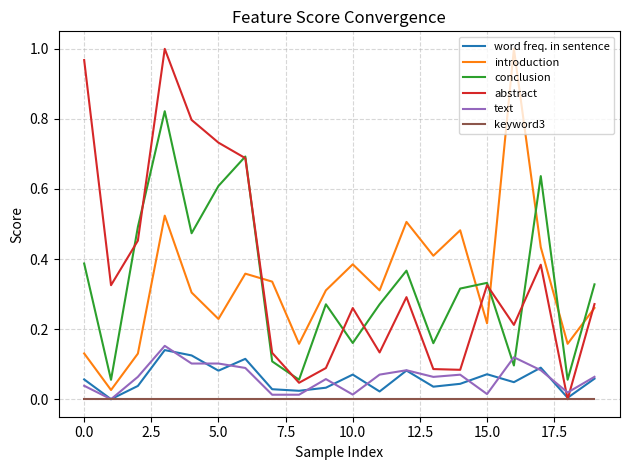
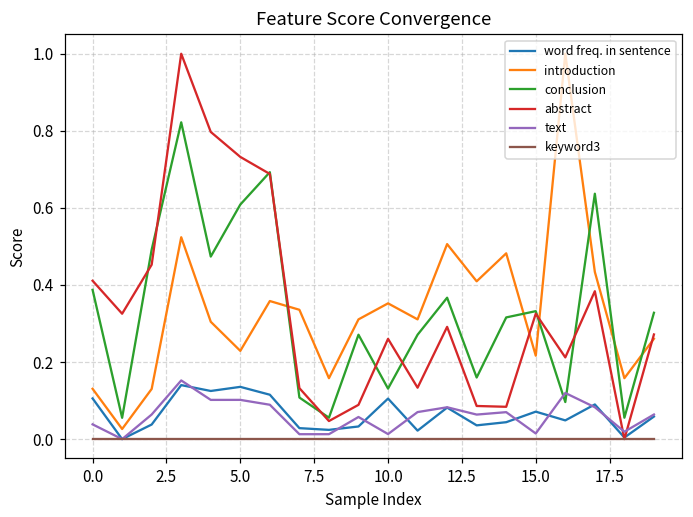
  {
    "word freq. in sentence": {
-     "0.0": 0.06,
-     "5.0": 0.08,
-     "10.0": 0.07,
+     "0.0": 0.11,
+     "5.0": 0.14,
+     "10.0": 0.11,
      "15.0": 0.07
    },
    "introduction": {
      "0.0": 0.13,
      "5.0": 0.23,
-     "10.0": 0.39,
+     "10.0": 0.35,
      "15.0": 0.22
    },
    "conclusion": {
      "0.0": 0.39,
      "5.0": 0.61,
-     "10.0": 0.16
+     "10.0": 0.13
    },
    "abstract": {
-     "0.0": 0.97,
+     "0.0": 0.41,
      "5.0": 0.73,
      "10.0": 0.26
    },
    "text": {
      "0.0": 0.04,
      "5.0": 0.10,
      "10.0": 0.01,
      "15.0": 0.01
    },
    "keyword3": {
      "0.0": 0.00,
      "5.0": 0.00,
      "10.0": 0.00,
      "15.0": 0.00
    }
  }
